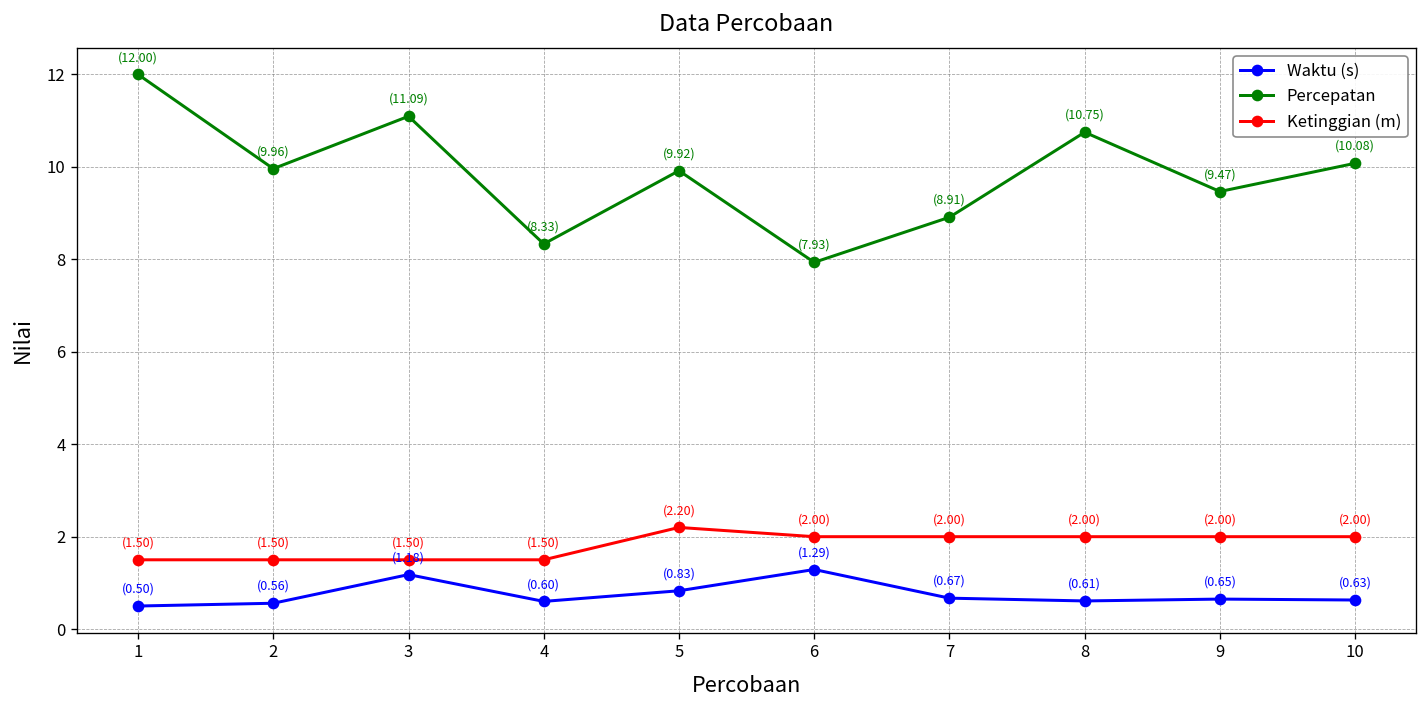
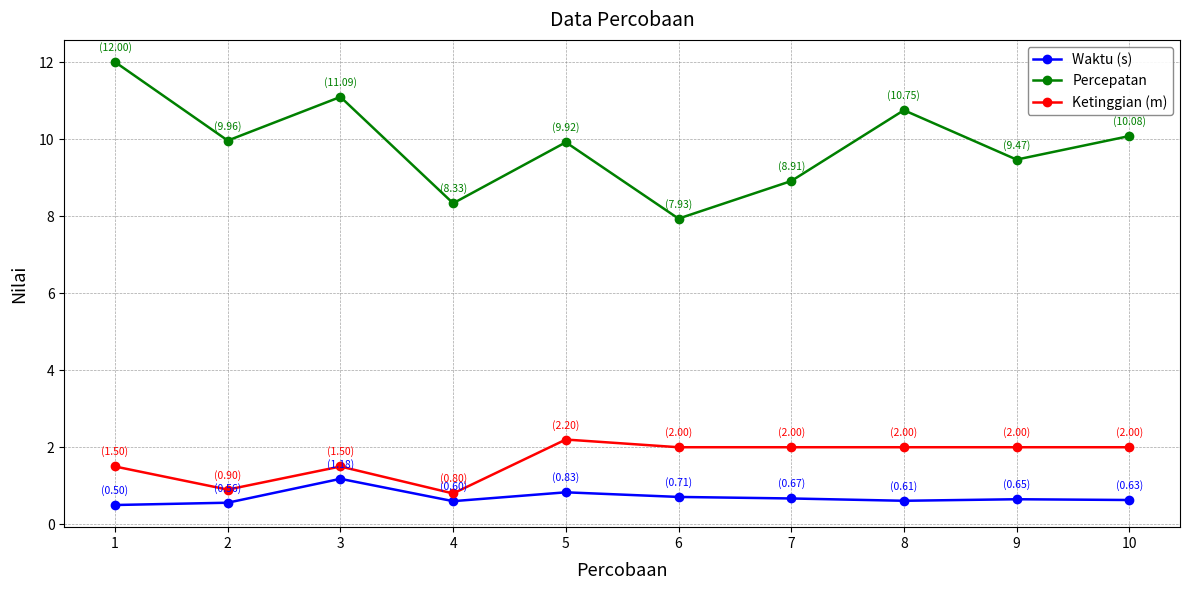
  {
    "Waktu (s)": {
      "1": "(0.50)",
      "5": "(0.83)",
-     "6": "(1.29)",
+     "6": "(0.71)",
      "7": "(0.67)",
      "8": "(0.61)",
      "9": "(0.65)",
      "10": "(0.63)"
    },
    "Percepatan": {
      "1": "(12.00)",
      "2": "(9.96)",
      "3": "(11.09)",
      "4": "(8.33)",
      "5": "(9.92)",
      "6": "(7.93)",
      "7": "(8.91)",
      "8": "(10.75)",
      "9": "(9.47)",
      "10": "(10.08)"
    },
    "Ketinggian (m)": {
      "1": "(1.50)",
-     "2": "(1.50)",
+     "2": "(0.90)",
      "3": "(1.50)",
-     "4": "(1.50)",
+     "4": "(0.80)",
      "5": "(2.20)",
      "6": "(2.00)",
      "7": "(2.00)",
      "8": "(2.00)",
      "9": "(2.00)",
      "10": "(2.00)"
    }
  }
